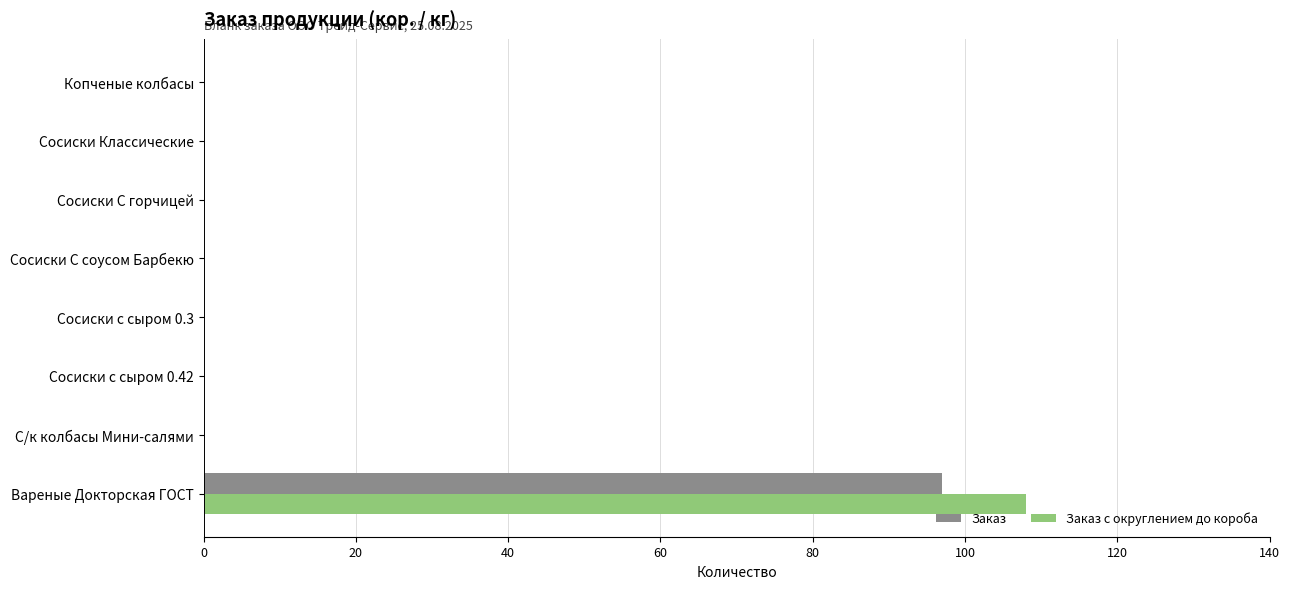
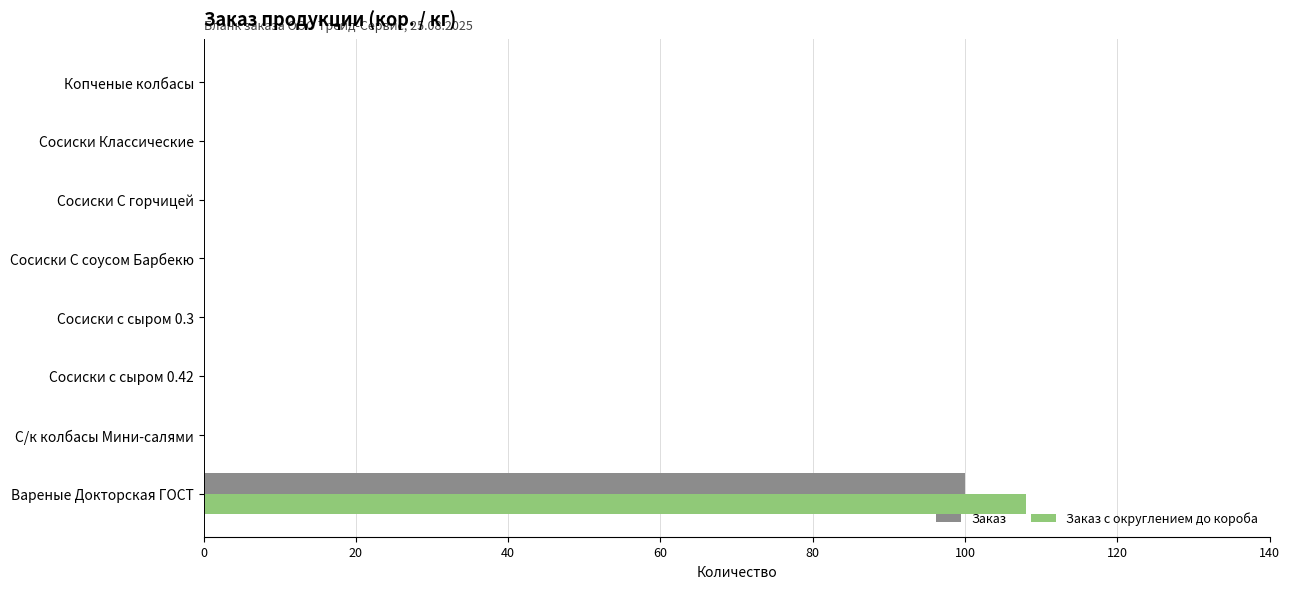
  {
    "Заказ": {
      "Копченые колбасы": 0,
      "Сосиски Классические": 0,
      "Сосиски С горчицей": 0,
      "Сосиски С соусом Барбекю": 0,
      "Сосиски с сыром 0.3": 0,
      "Сосиски с сыром 0.42": 0,
      "С/к колбасы Мини-салями": 0,
-     "Вареные Докторская ГОСТ": 97
+     "Вареные Докторская ГОСТ": 100
    },
    "Заказ с округлением до короба": {
      "Копченые колбасы": 0,
      "Сосиски Классические": 0,
      "Сосиски С горчицей": 0,
      "Сосиски С соусом Барбекю": 0,
      "Сосиски с сыром 0.3": 0,
      "Сосиски с сыром 0.42": 0,
      "С/к колбасы Мини-салями": 0,
      "Вареные Докторская ГОСТ": 108
    }
  }
